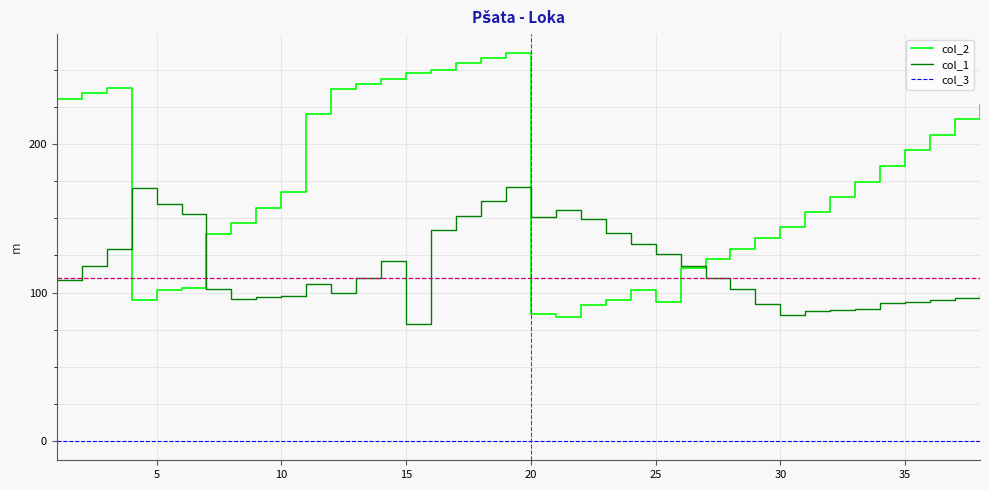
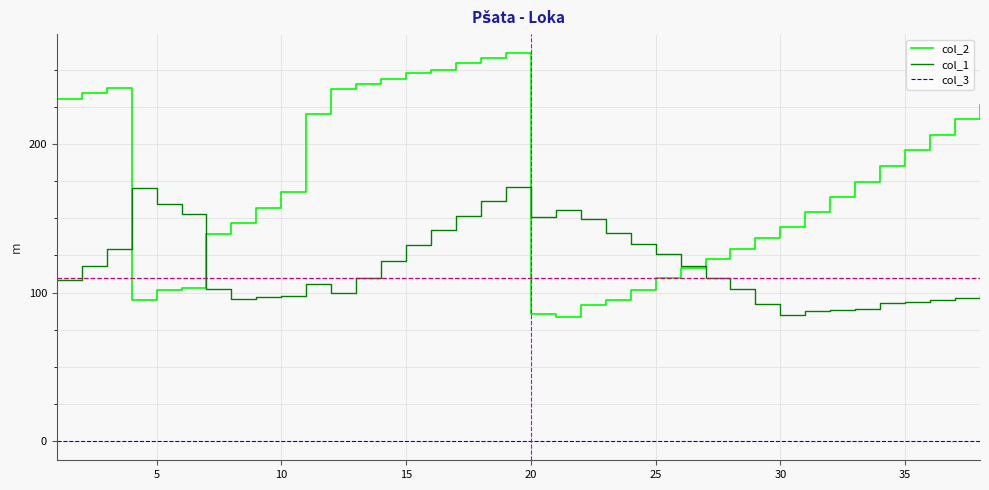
  {
    "col_2": {
      "5": 101,
      "10": 168,
      "15": 248,
      "20": 86,
-     "25": 94,
+     "25": 110,
      "30": 144,
      "35": 196
    },
    "col_1": {
      "5": 160,
      "10": 98,
-     "15": 79,
+     "15": 132,
      "20": 151,
      "25": 126,
      "30": 85,
      "35": 94
    },
    "col_3": {
      "5": 0,
      "10": 0,
      "15": 0,
      "20": 0,
      "25": 0,
      "30": 0,
      "35": 0
    }
  }
